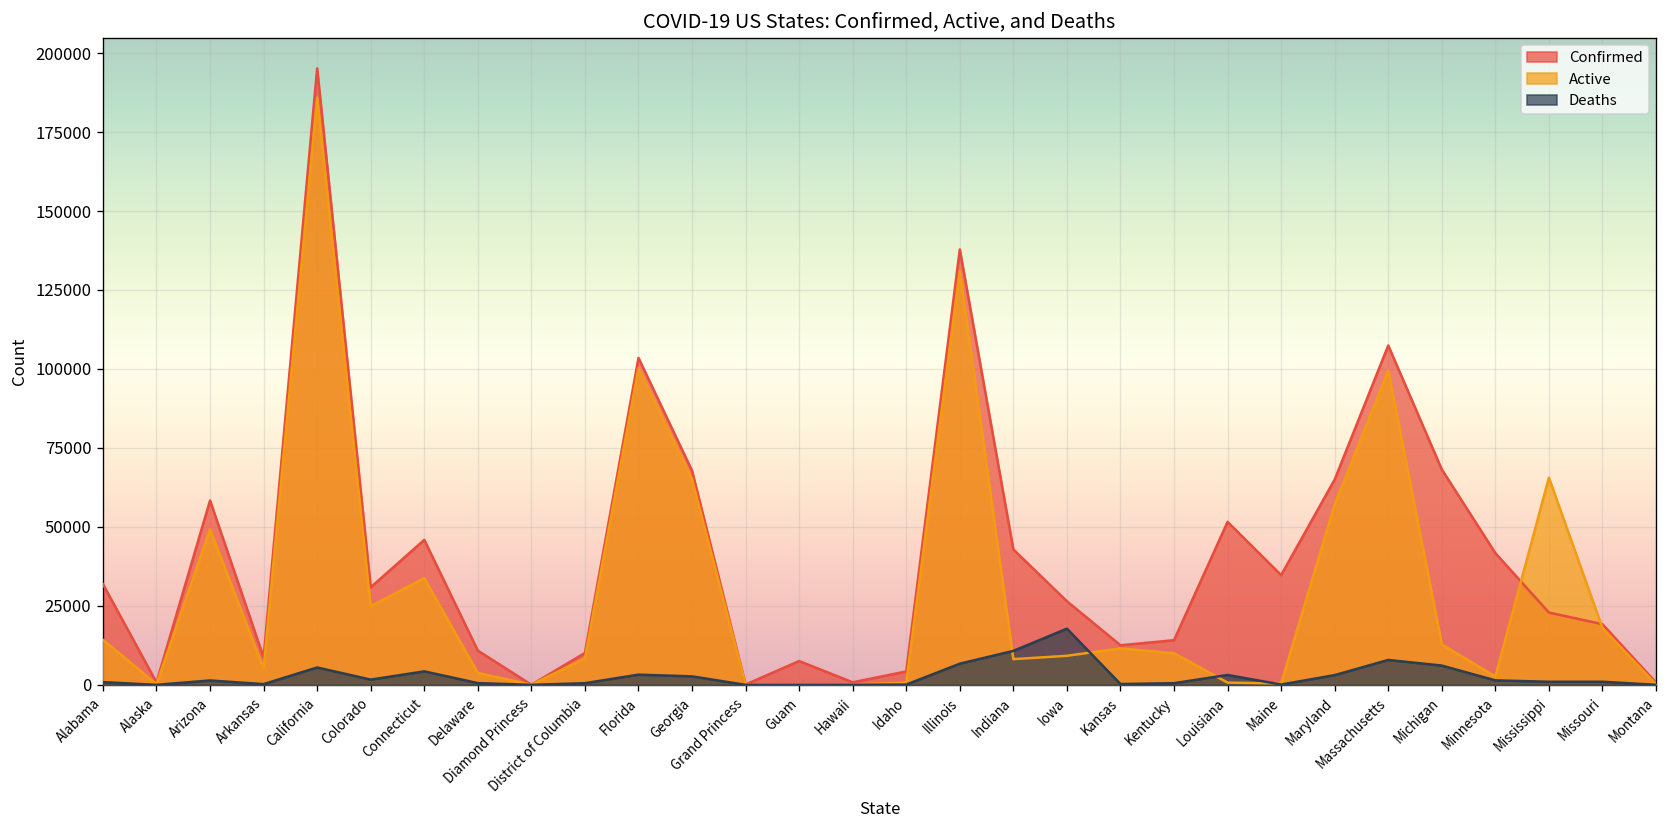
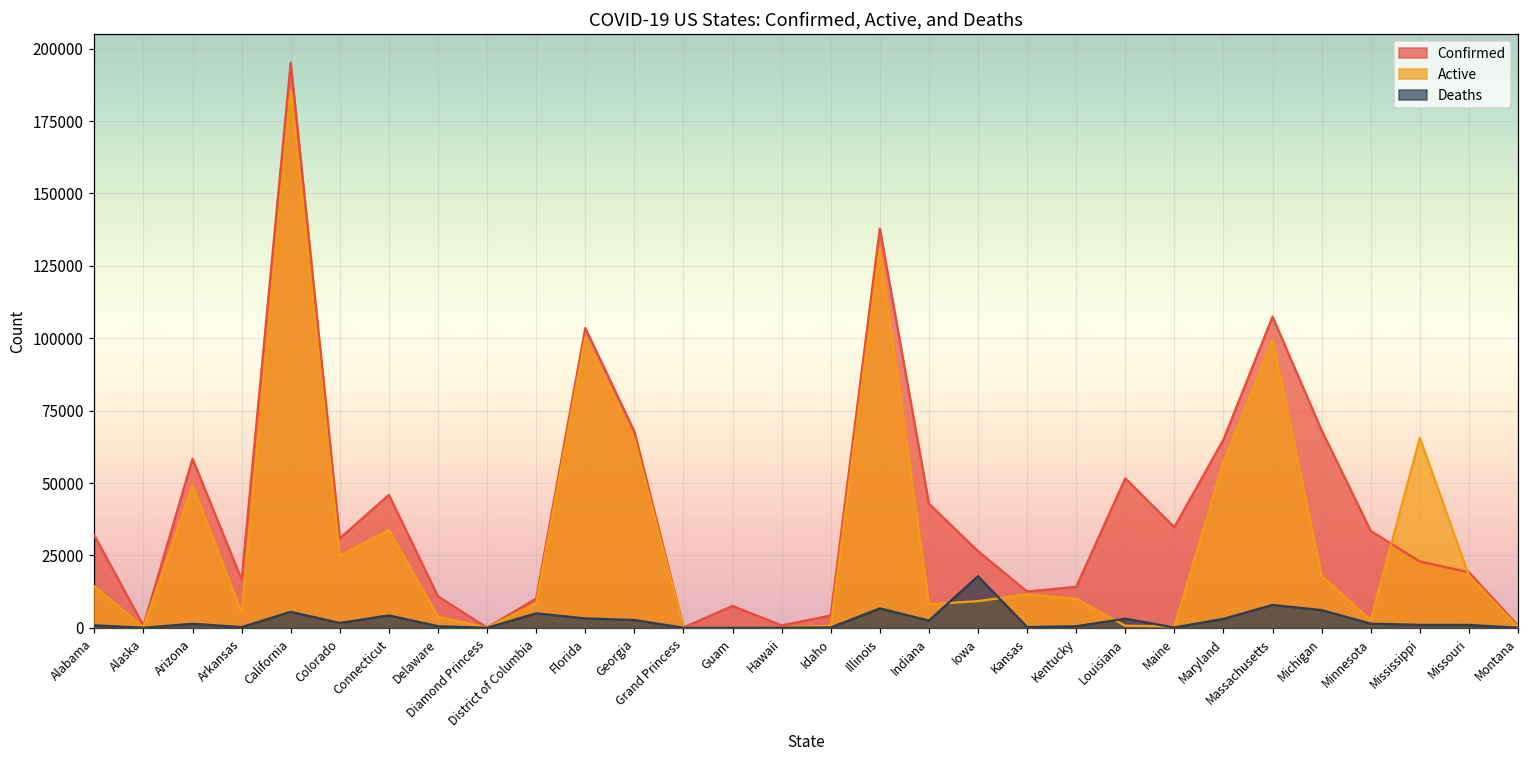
  {
    "Confirmed": {
      "Alabama": 32000,
      "Arizona": 58000,
-     "Arkansas": 9000,
+     "Arkansas": 17000,
      "California": 195000,
      "Colorado": 31000,
      "Connecticut": 46000,
      "Delaware": 11000,
      "District of Columbia": 10000,
      "Florida": 104000,
      "Georgia": 68000,
      "Guam": 8000,
      "Idaho": 4000,
      "Illinois": 138000,
      "Indiana": 43000,
      "Iowa": 26000,
      "Kansas": 13000,
      "Kentucky": 14000,
      "Louisiana": 52000,
      "Maine": 35000,
      "Maryland": 65000,
      "Massachusetts": 107000,
      "Michigan": 68000,
-     "Minnesota": 42000,
+     "Minnesota": 33000,
      "Mississippi": 23000,
      "Missouri": 19000
    },
    "Active": {
      "Alabama": 14000,
      "Arizona": 49000,
      "Arkansas": 5000,
      "California": 186000,
      "Colorado": 25000,
      "Connecticut": 34000,
      "Delaware": 4000,
      "District of Columbia": 8000,
      "Florida": 100000,
      "Georgia": 65000,
      "Illinois": 131000,
      "Indiana": 8000,
      "Iowa": 9000,
      "Kansas": 12000,
      "Kentucky": 10000,
      "Louisiana": 1000,
      "Maryland": 57000,
      "Massachusetts": 100000,
-     "Michigan": 13000,
+     "Michigan": 18000,
      "Minnesota": 3000,
      "Mississippi": 66000,
      "Missouri": 18000
    },
    "Deaths": {
      "Alabama": 1000,
      "Arizona": 1000,
      "Arkansas": 0,
      "California": 6000,
      "Colorado": 2000,
      "Connecticut": 4000,
      "Delaware": 1000,
-     "District of Columbia": 1000,
+     "District of Columbia": 5000,
      "Florida": 3000,
      "Georgia": 3000,
      "Illinois": 7000,
-     "Indiana": 11000,
+     "Indiana": 2000,
      "Iowa": 18000,
      "Kansas": 0,
      "Kentucky": 1000,
      "Louisiana": 3000,
      "Maryland": 3000,
      "Massachusetts": 8000,
      "Michigan": 6000,
      "Minnesota": 1000,
      "Mississippi": 1000,
      "Missouri": 1000
    }
  }
